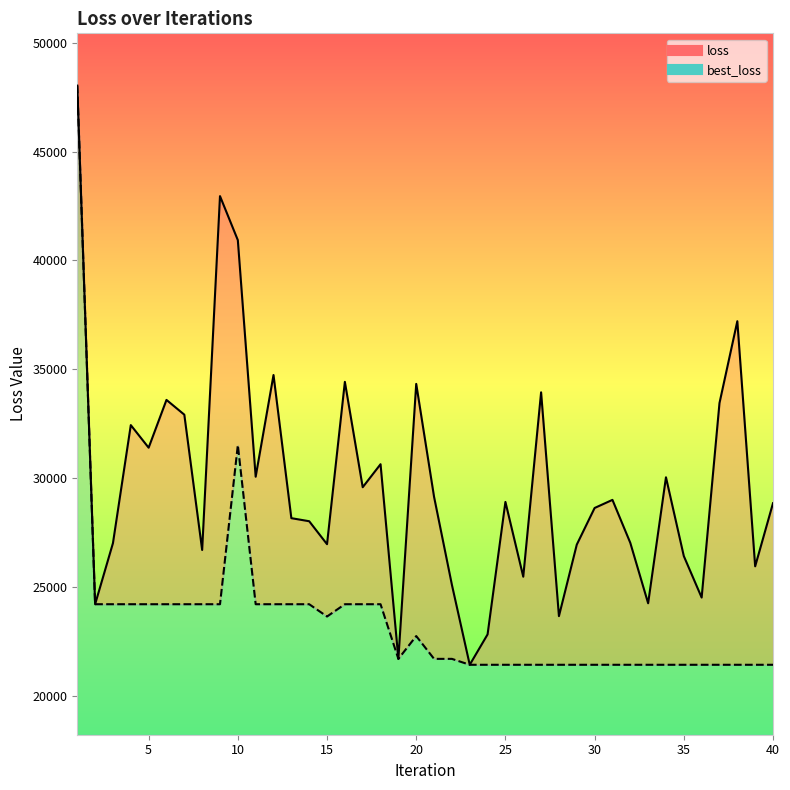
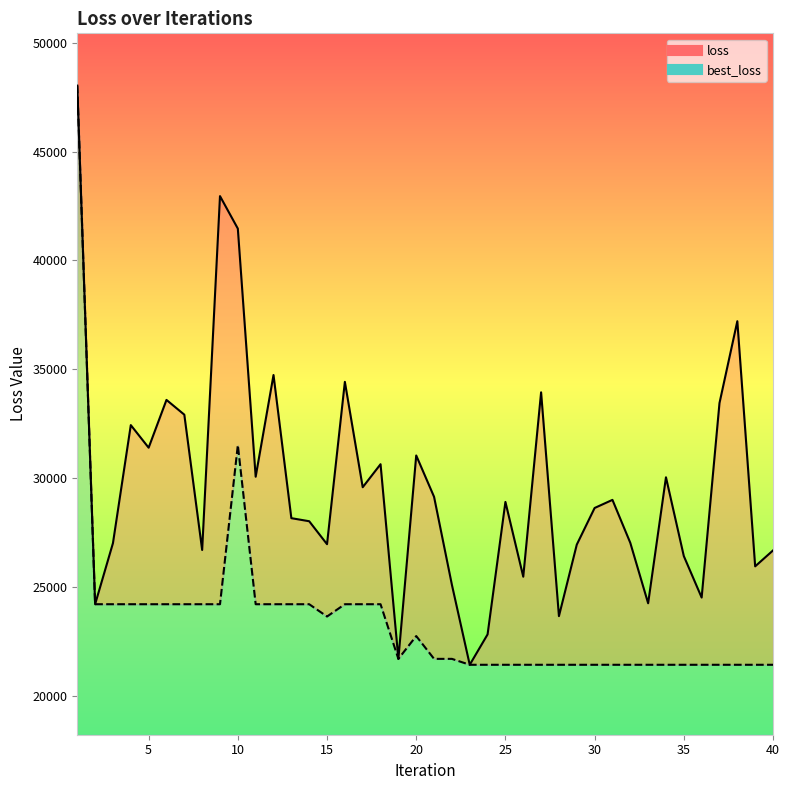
  {
    "loss": {
      "5": 31400,
-     "10": 40900,
+     "10": 41500,
      "15": 27000,
-     "20": 34300,
+     "20": 31000,
      "25": 28900,
      "30": 28600,
      "35": 26400,
-     "40": 28800
+     "40": 26700
    },
    "best_loss": {
      "5": 24200,
      "10": 31500,
      "15": 23600,
      "20": 22700,
      "25": 21400,
      "30": 21400,
      "35": 21400,
      "40": 21400
    }
  }
